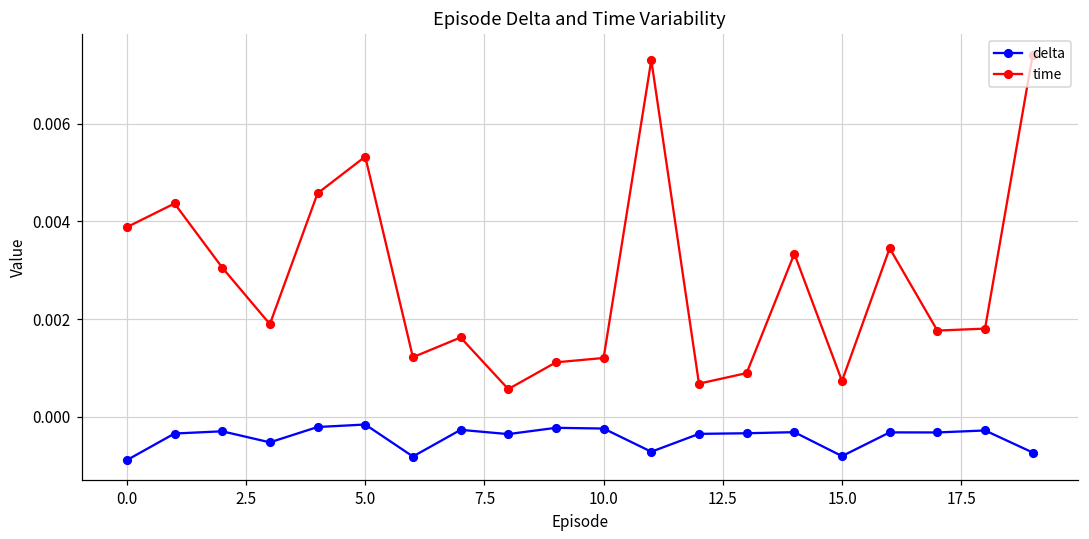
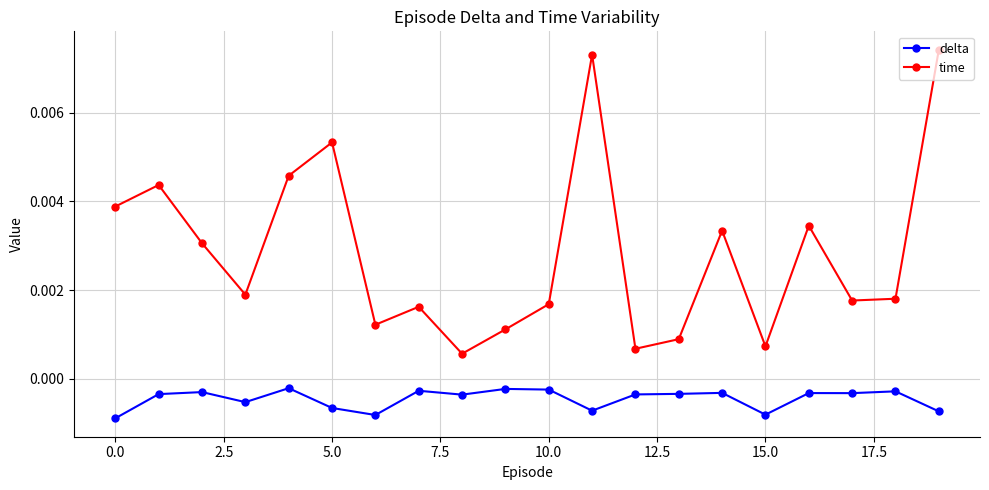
  {
    "delta": {
      "0.0": -0.0009,
-     "5.0": -0.0002,
+     "5.0": -0.0007,
      "10.0": -0.0002,
      "15.0": -0.0008
    },
    "time": {
      "0.0": 0.0039,
      "5.0": 0.0053,
-     "10.0": 0.0012,
+     "10.0": 0.0017,
      "15.0": 0.0007
    }
  }
